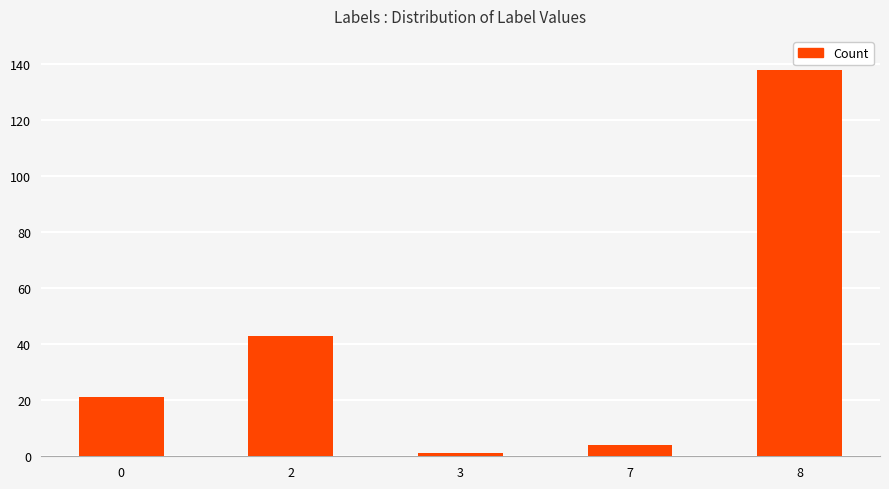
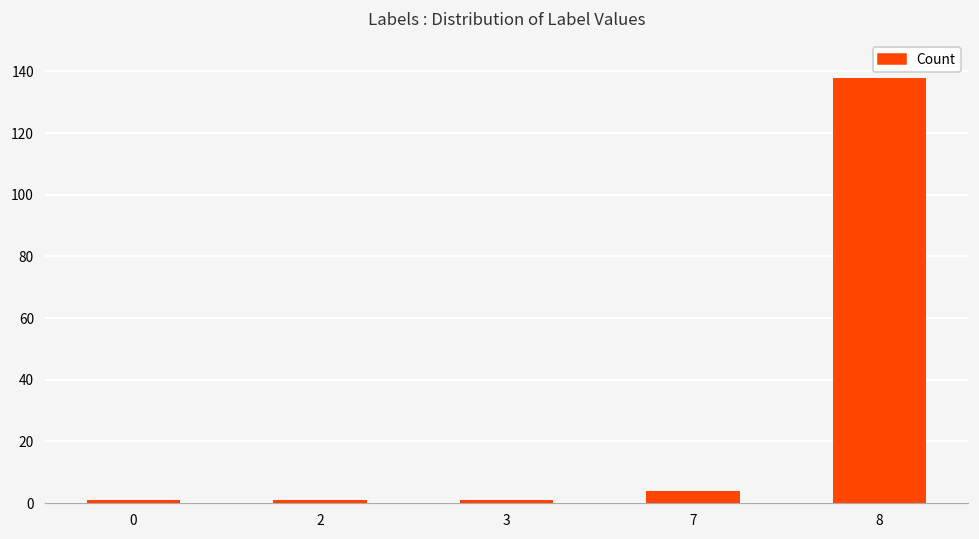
  {
-   "0": 21,
-   "2": 43,
+   "0": 1,
+   "2": 1,
    "3": 1,
    "7": 4,
    "8": 138
  }
